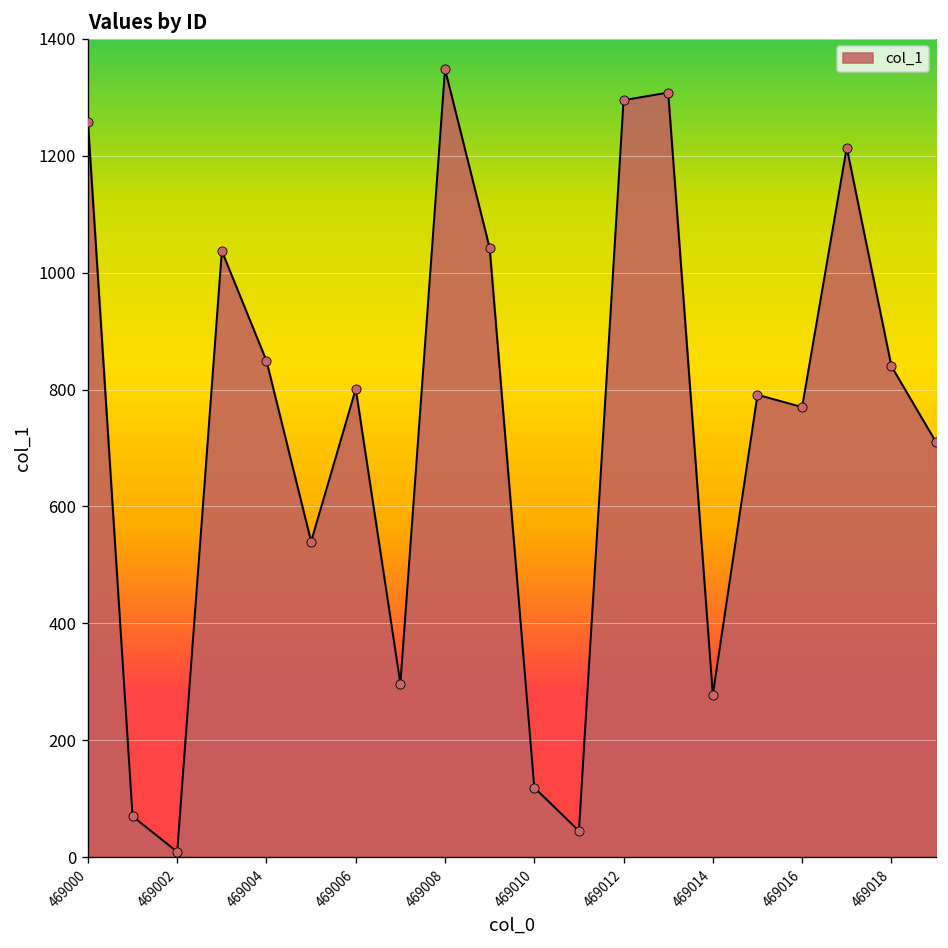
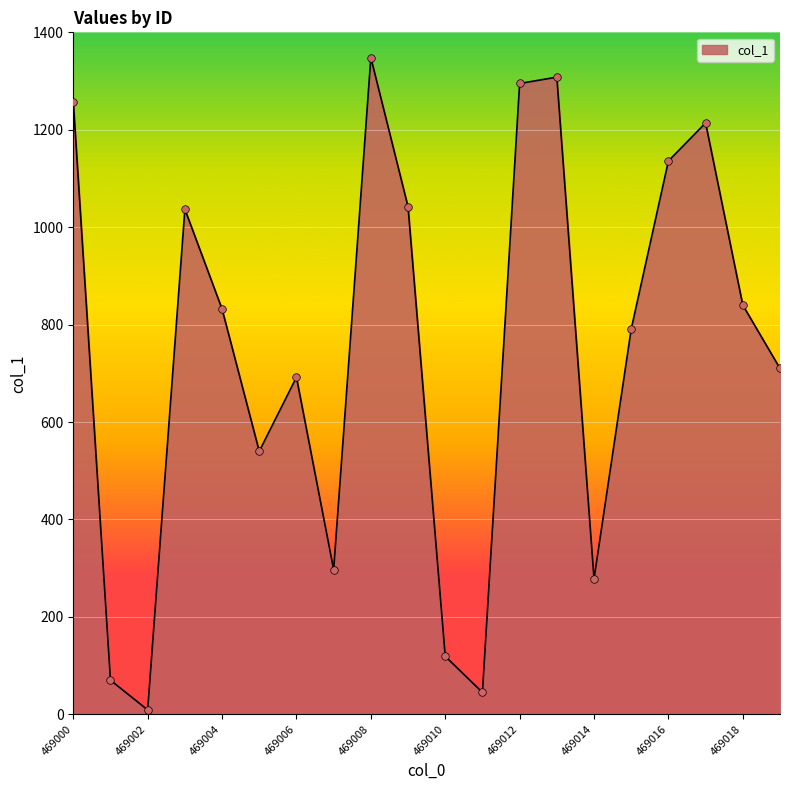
  {
    "469000": 1260,
    "469002": 10,
-   "469004": 850,
-   "469006": 800,
+   "469004": 830,
+   "469006": 690,
    "469008": 1350,
    "469010": 120,
    "469012": 1300,
    "469014": 280,
-   "469016": 770,
+   "469016": 1140,
    "469018": 840
  }
